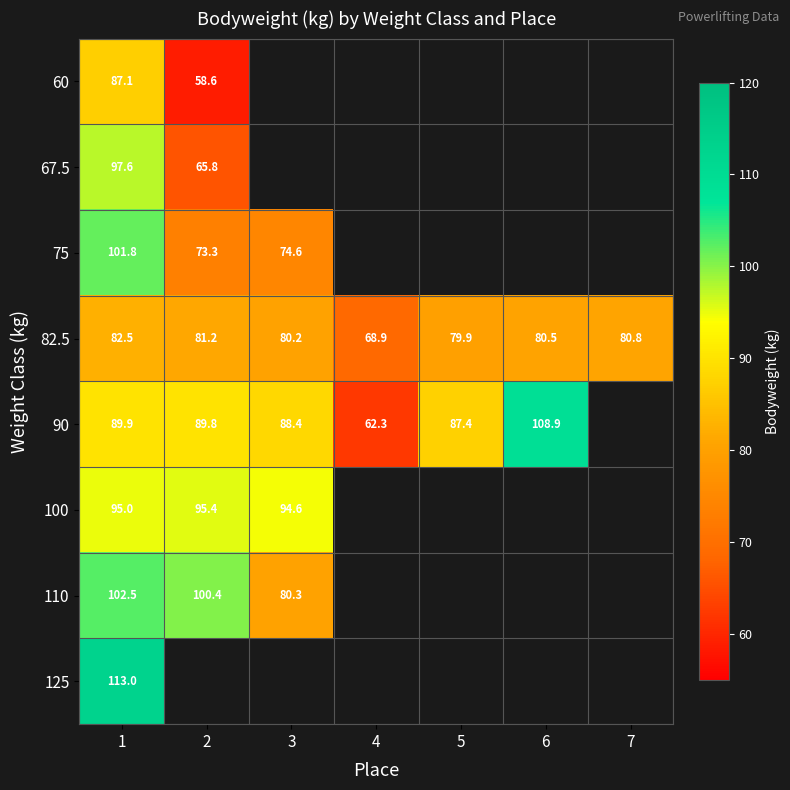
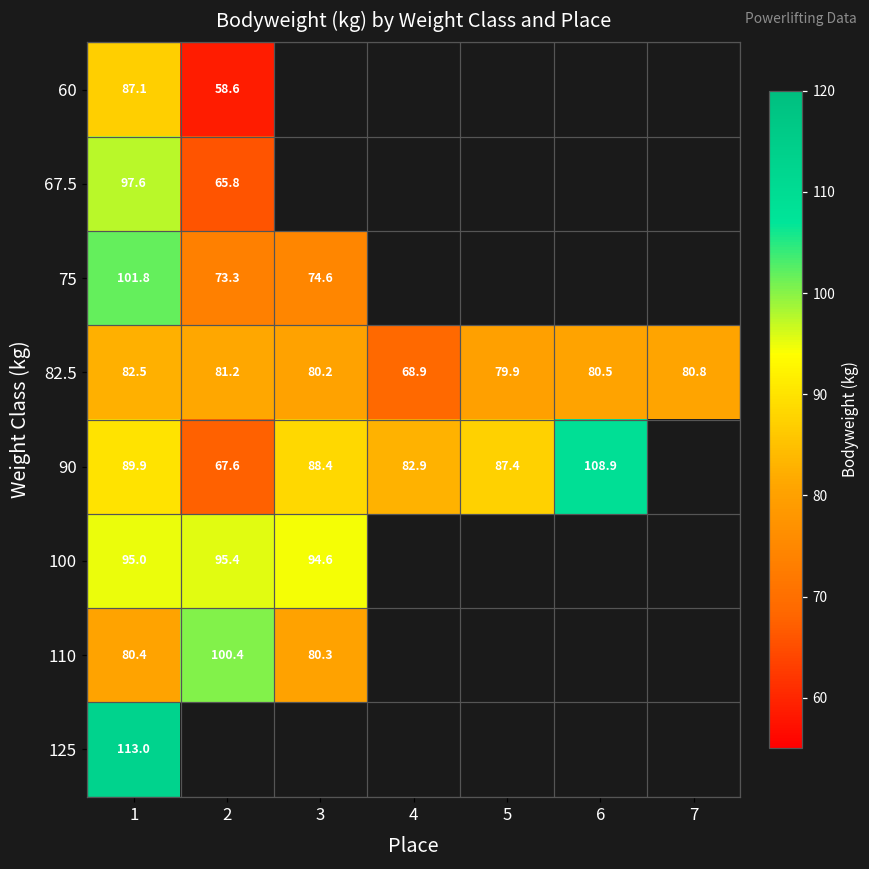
  {
    "60": {
      "1": 87.1,
      "2": 58.6
    },
    "67.5": {
      "1": 97.6,
      "2": 65.8
    },
    "75": {
      "1": 101.8,
      "2": 73.3,
      "3": 74.6
    },
    "82.5": {
      "1": 82.5,
      "2": 81.2,
      "3": 80.2,
      "4": 68.9,
      "5": 79.9,
      "6": 80.5,
      "7": 80.8
    },
    "90": {
      "1": 89.9,
-     "2": 89.8,
+     "2": 67.6,
      "3": 88.4,
-     "4": 62.3,
+     "4": 82.9,
      "5": 87.4,
      "6": 108.9
    },
    "100": {
      "1": 95.0,
      "2": 95.4,
      "3": 94.6
    },
    "110": {
-     "1": 102.5,
+     "1": 80.4,
      "2": 100.4,
      "3": 80.3
    },
    "125": {
      "1": 113.0
    }
  }
